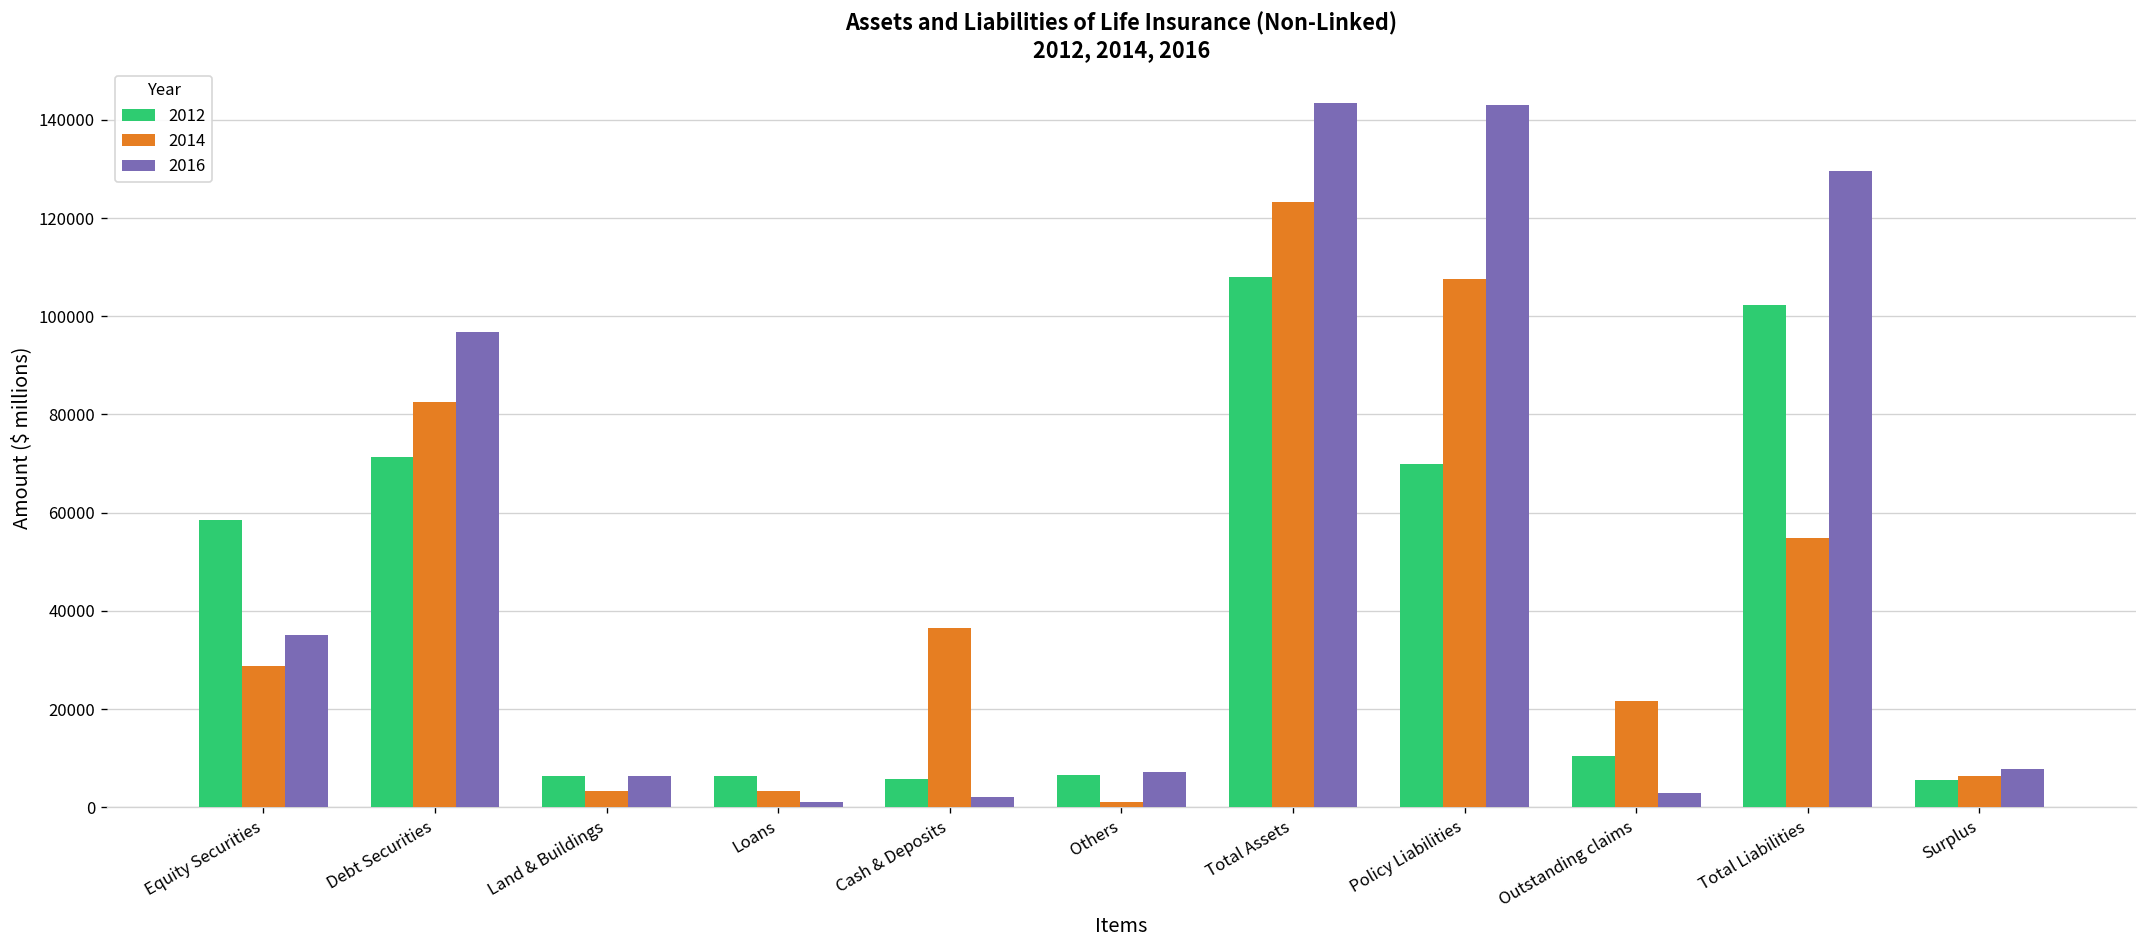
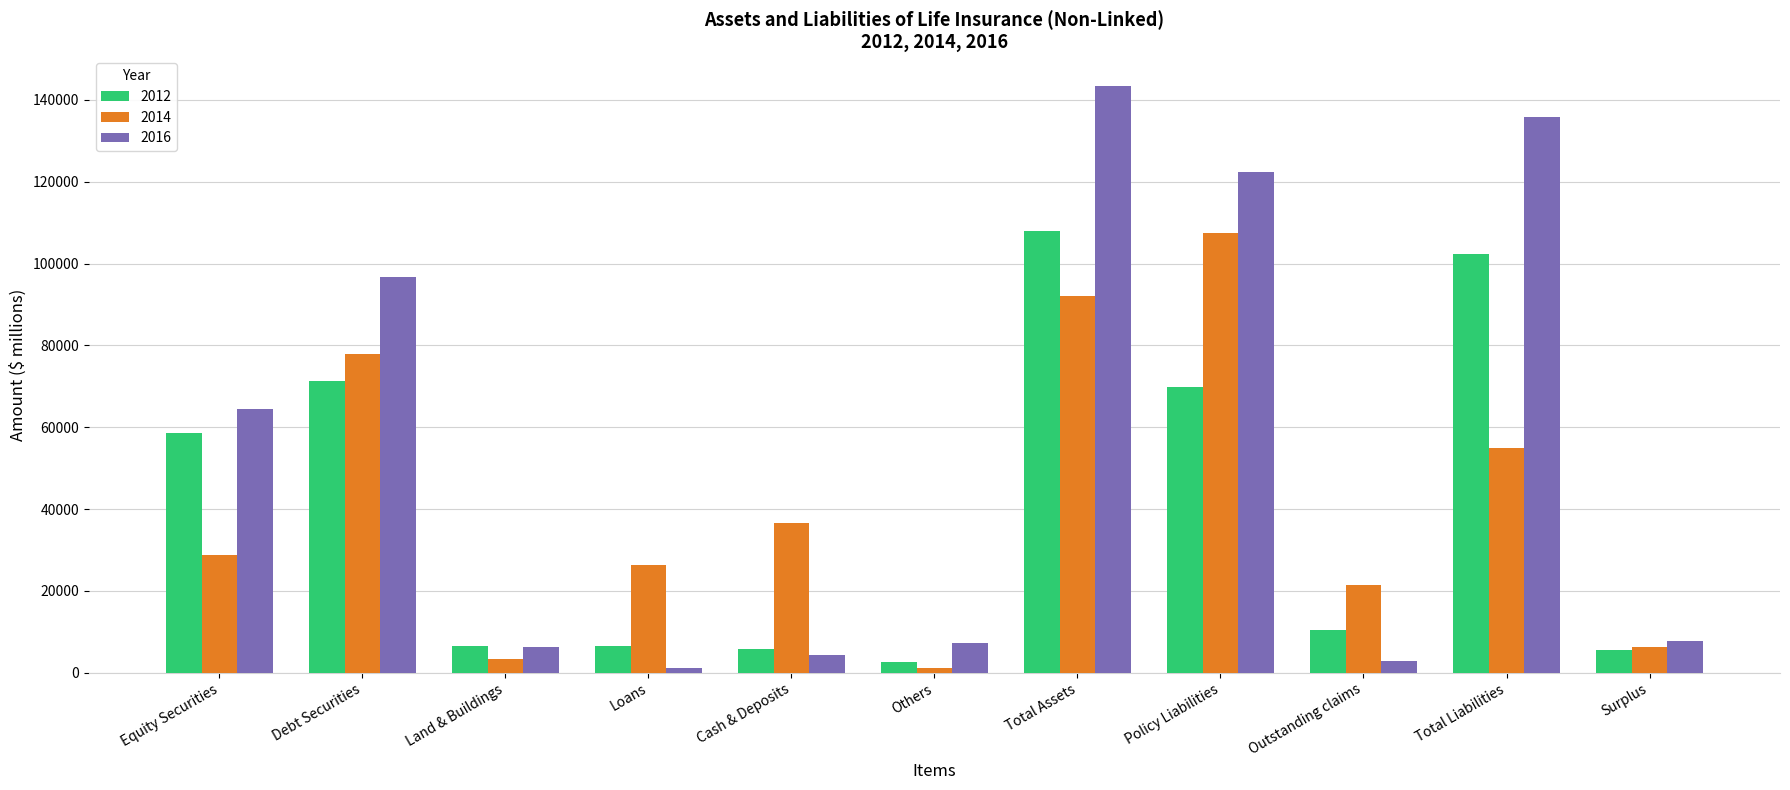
  {
    "2012": {
      "Equity Securities": 59000,
      "Debt Securities": 71000,
      "Land & Buildings": 6000,
      "Loans": 6000,
      "Cash & Deposits": 6000,
-     "Others": 7000,
+     "Others": 3000,
      "Total Assets": 108000,
      "Policy Liabilities": 70000,
      "Outstanding claims": 10000,
      "Total Liabilities": 102000,
      "Surplus": 6000
    },
    "2014": {
      "Equity Securities": 29000,
-     "Debt Securities": 83000,
+     "Debt Securities": 78000,
      "Land & Buildings": 3000,
-     "Loans": 3000,
+     "Loans": 26000,
      "Cash & Deposits": 37000,
      "Others": 1000,
-     "Total Assets": 123000,
+     "Total Assets": 92000,
      "Policy Liabilities": 108000,
      "Outstanding claims": 22000,
      "Total Liabilities": 55000,
      "Surplus": 6000
    },
    "2016": {
-     "Equity Securities": 35000,
+     "Equity Securities": 65000,
      "Debt Securities": 97000,
      "Land & Buildings": 6000,
      "Loans": 1000,
-     "Cash & Deposits": 2000,
+     "Cash & Deposits": 4000,
      "Others": 7000,
      "Total Assets": 144000,
-     "Policy Liabilities": 143000,
+     "Policy Liabilities": 122000,
      "Outstanding claims": 3000,
-     "Total Liabilities": 130000,
+     "Total Liabilities": 136000,
      "Surplus": 8000
    }
  }
